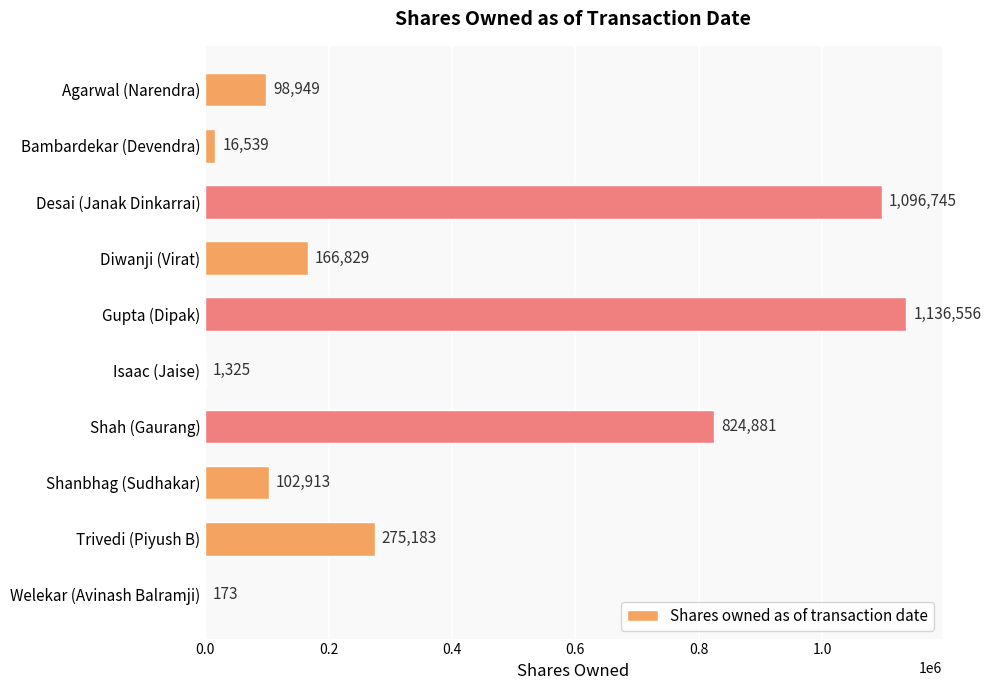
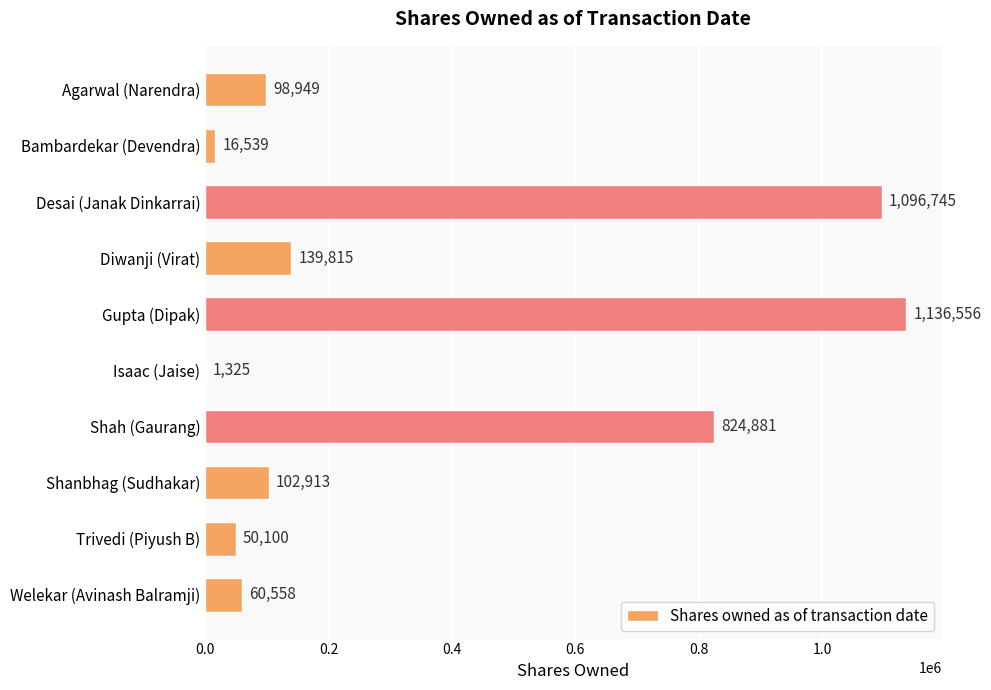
  {
    "Agarwal (Narendra)": "98,949",
    "Bambardekar (Devendra)": "16,539",
    "Desai (Janak Dinkarrai)": "1,096,745",
-   "Diwanji (Virat)": "166,829",
+   "Diwanji (Virat)": "139,815",
    "Gupta (Dipak)": "1,136,556",
    "Isaac (Jaise)": "1,325",
    "Shah (Gaurang)": "824,881",
    "Shanbhag (Sudhakar)": "102,913",
-   "Trivedi (Piyush B)": "275,183",
-   "Welekar (Avinash Balramji)": "173"
+   "Trivedi (Piyush B)": "50,100",
+   "Welekar (Avinash Balramji)": "60,558"
  }
